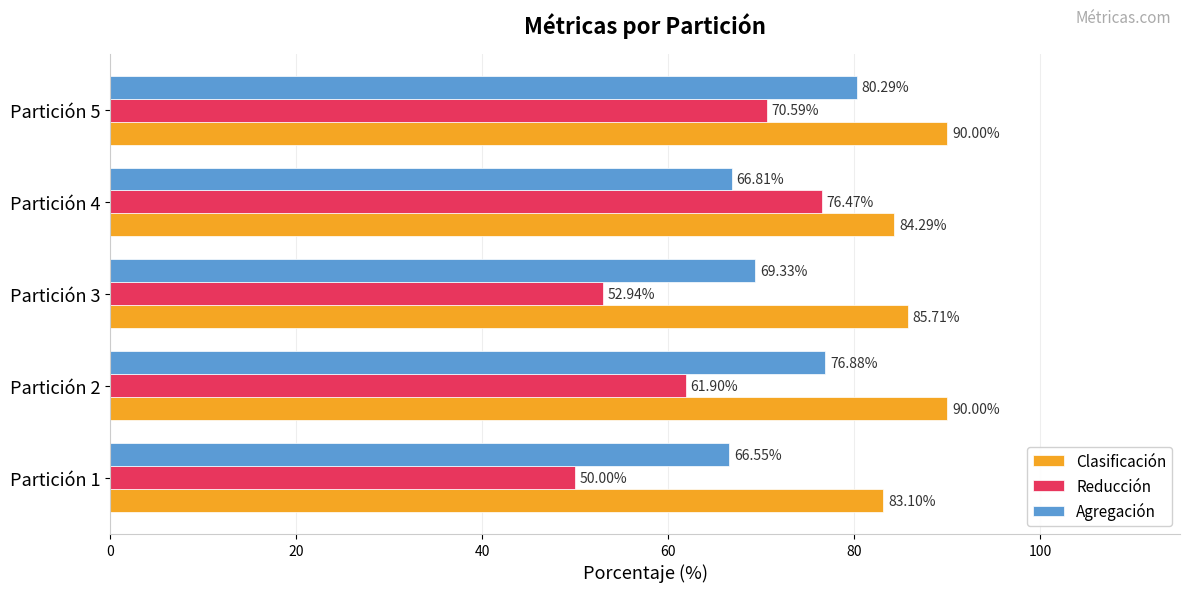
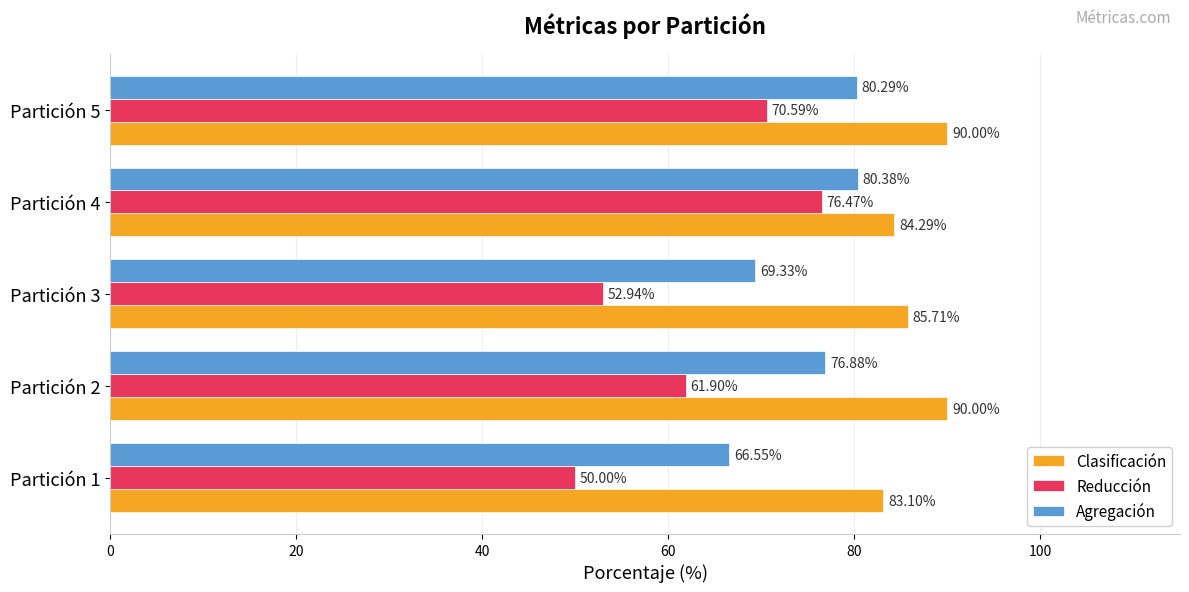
  {
    "Clasificación": {
      "Partición 5": "90.00%",
      "Partición 4": "84.29%",
      "Partición 3": "85.71%",
      "Partición 2": "90.00%",
      "Partición 1": "83.10%"
    },
    "Reducción": {
      "Partición 5": "70.59%",
      "Partición 4": "76.47%",
      "Partición 3": "52.94%",
      "Partición 2": "61.90%",
      "Partición 1": "50.00%"
    },
    "Agregación": {
      "Partición 5": "80.29%",
-     "Partición 4": "66.81%",
+     "Partición 4": "80.38%",
      "Partición 3": "69.33%",
      "Partición 2": "76.88%",
      "Partición 1": "66.55%"
    }
  }
